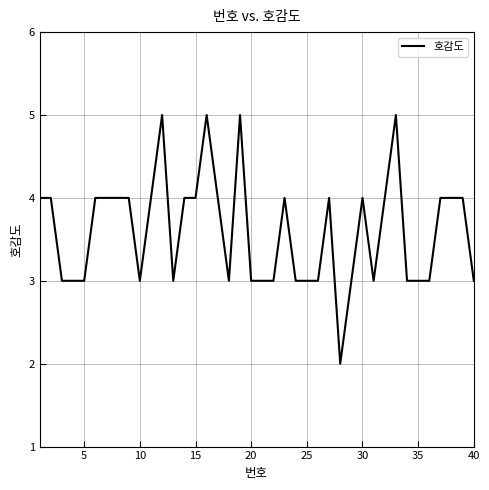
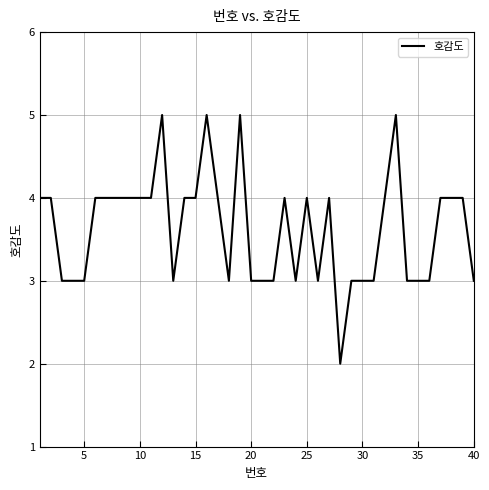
  {
    "5": 3,
-   "10": 3,
+   "10": 4,
    "15": 4,
    "20": 3,
-   "25": 3,
-   "30": 4,
+   "25": 4,
+   "30": 3,
    "35": 3,
    "40": 3
  }
